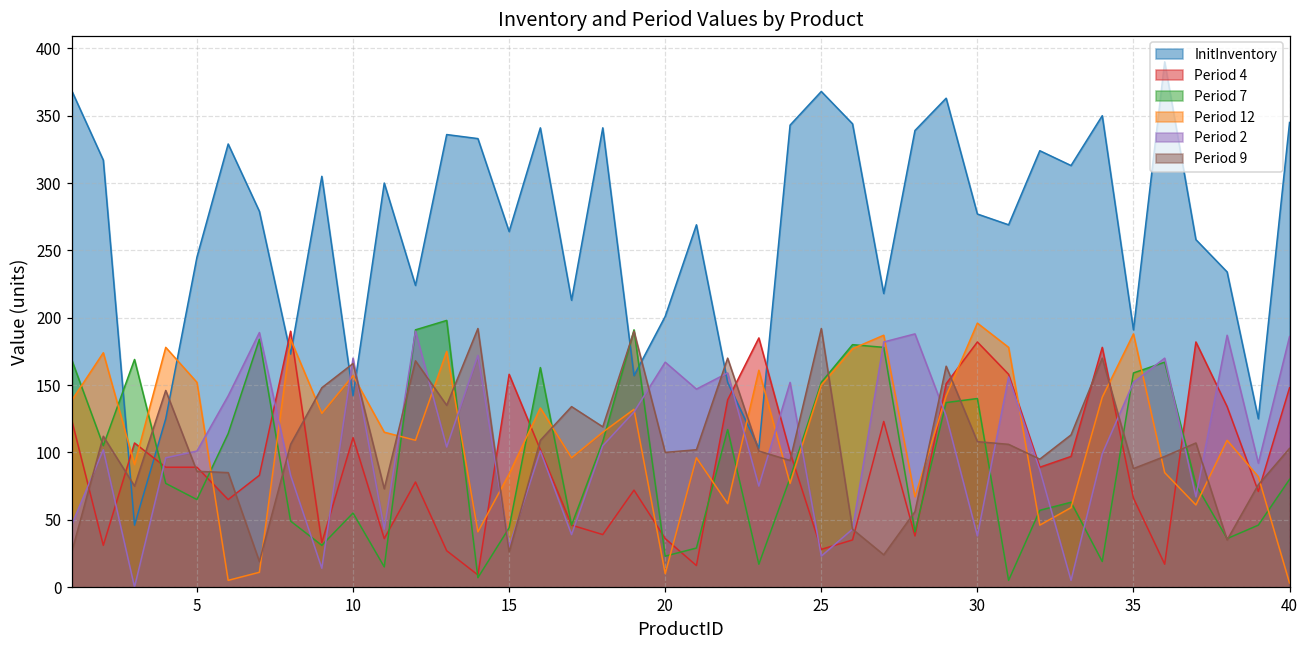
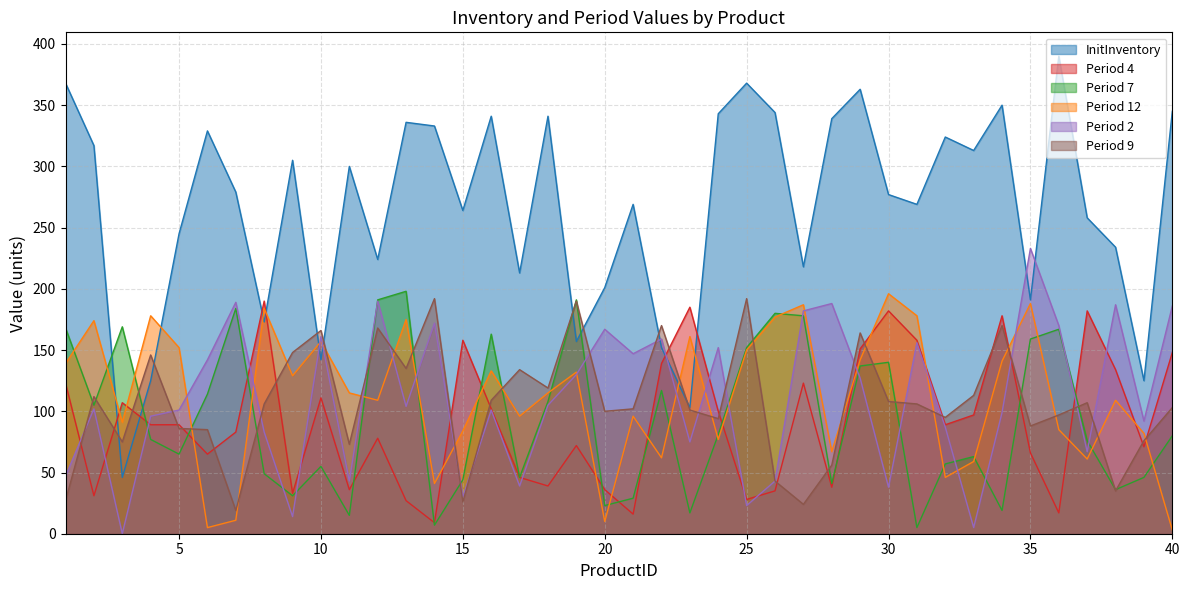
  {
    "InitInventory": {
      "5": 245,
      "10": 142,
      "15": 264,
      "20": 201,
      "25": 368,
      "30": 277,
      "35": 191,
      "40": 345
    },
    "Period 4": {
      "5": 89,
      "10": 111,
      "15": 158,
      "20": 36,
      "25": 28,
      "30": 182,
      "35": 66,
      "40": 148
    },
    "Period 7": {
      "5": 65,
      "10": 55,
      "15": 44,
      "20": 23,
      "30": 140,
      "35": 159,
      "40": 80
    },
    "Period 12": {
      "5": 152,
      "10": 157,
      "15": 84,
      "20": 10,
      "30": 196,
      "35": 188,
      "40": 3
    },
    "Period 2": {
      "5": 101,
-     "10": 170,
+     "10": 161,
      "15": 30,
      "20": 167,
      "25": 23,
      "30": 38,
-     "35": 152,
+     "35": 233,
      "40": 186
    },
    "Period 9": {
      "5": 86,
      "10": 166,
      "15": 26,
      "20": 100,
      "25": 192,
      "30": 108,
      "35": 88,
      "40": 103
    }
  }
